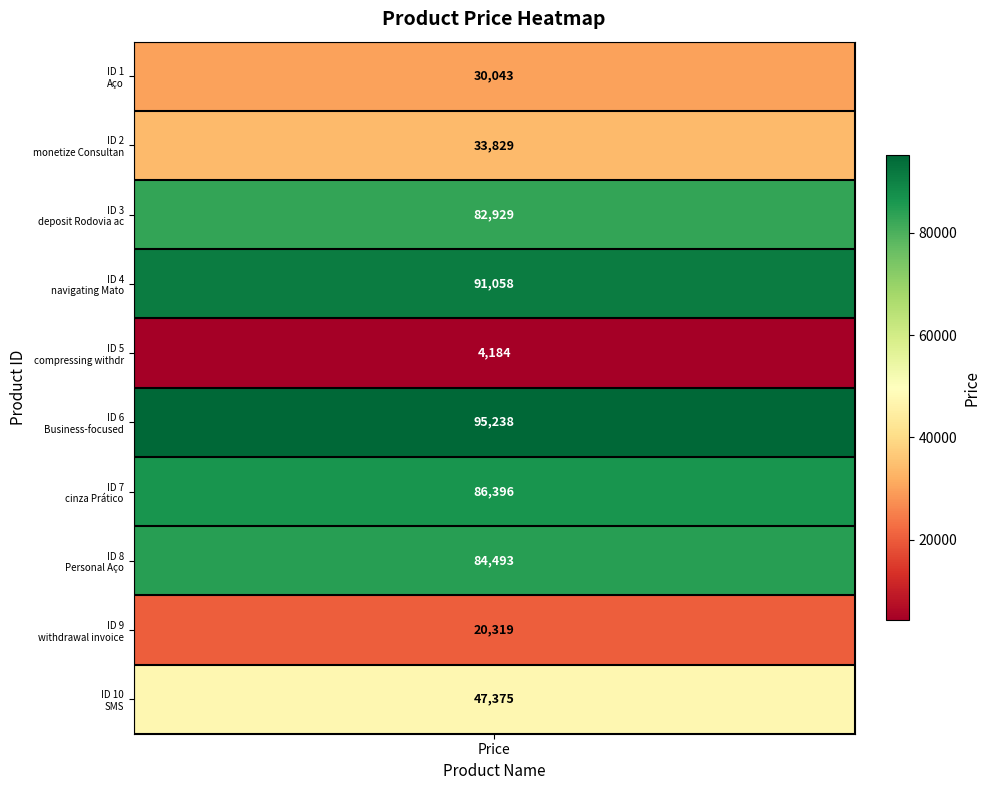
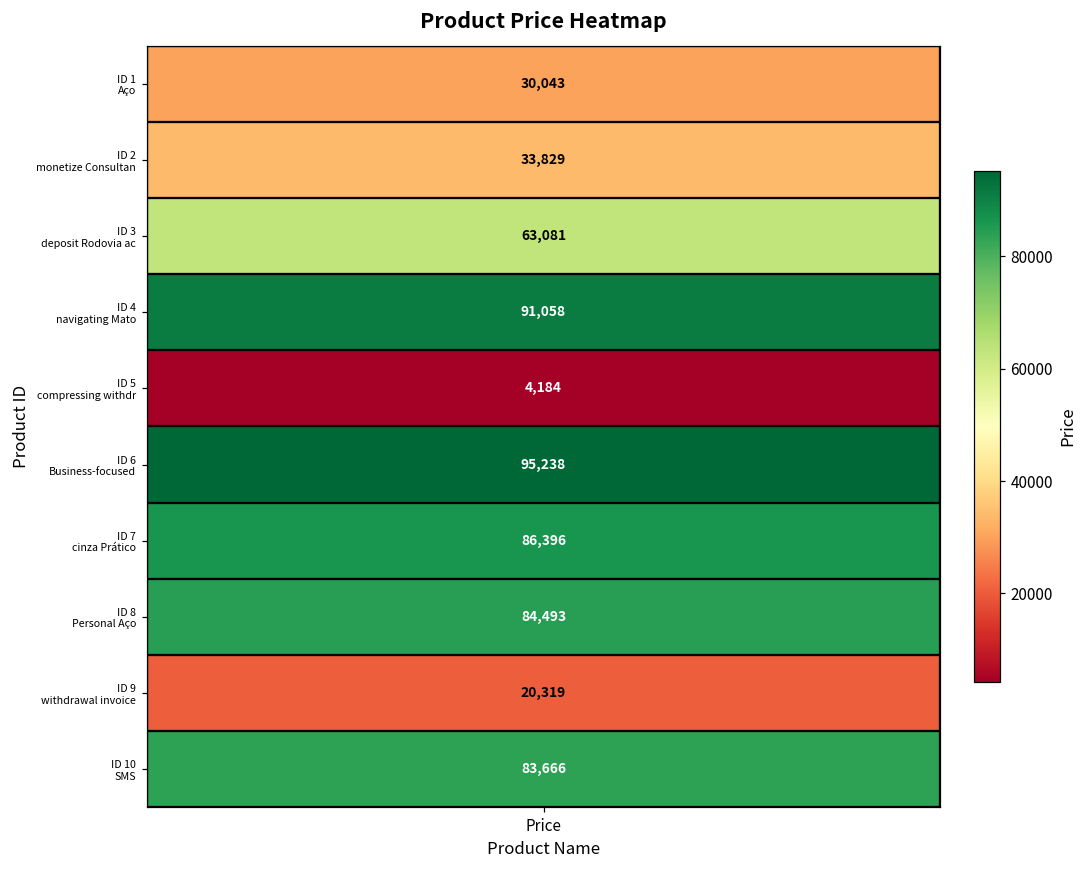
  {
    "ID 1 Aço": {
      "Price": "30,043"
    },
    "ID 2 monetize Consultan": {
      "Price": "33,829"
    },
    "ID 3 deposit Rodovia ac": {
-     "Price": "82,929"
+     "Price": "63,081"
    },
    "ID 4 navigating Mato": {
      "Price": "91,058"
    },
    "ID 5 compressing withdr": {
      "Price": "4,184"
    },
    "ID 6 Business-focused": {
      "Price": "95,238"
    },
    "ID 7 cinza Prático": {
      "Price": "86,396"
    },
    "ID 8 Personal Aço": {
      "Price": "84,493"
    },
    "ID 9 withdrawal invoice": {
      "Price": "20,319"
    },
    "ID 10 SMS": {
-     "Price": "47,375"
+     "Price": "83,666"
    }
  }
